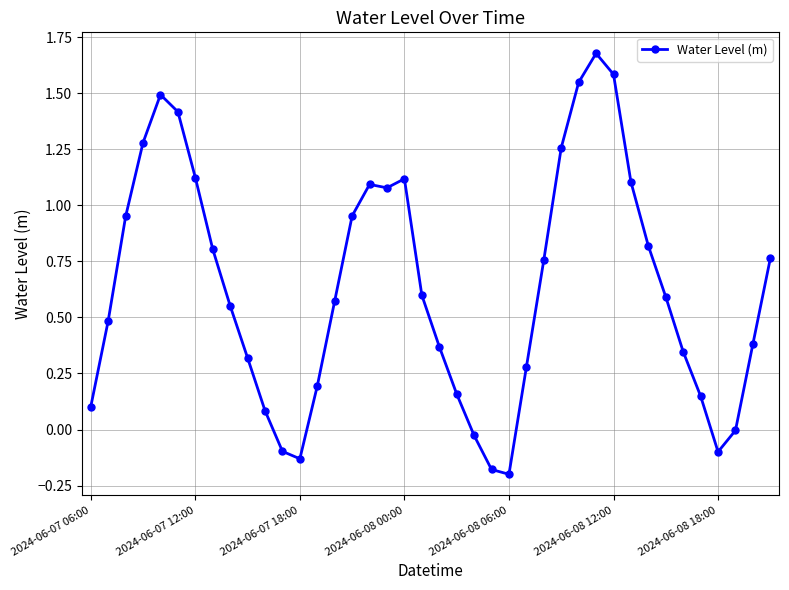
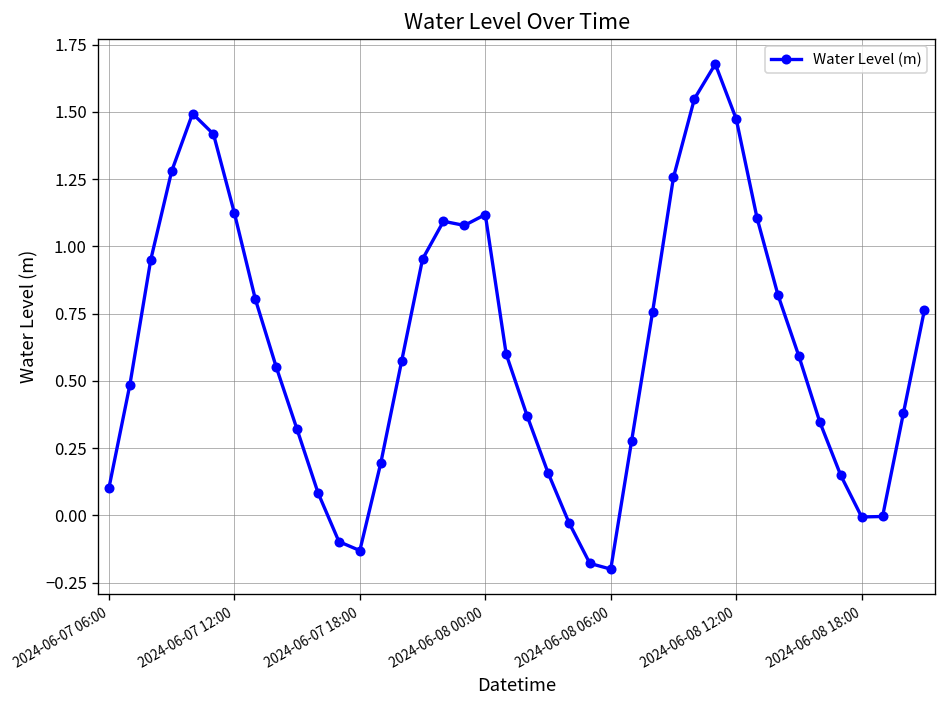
  {
    "2024-06-07 06:00": 0.10,
    "2024-06-07 12:00": 1.12,
    "2024-06-07 18:00": -0.13,
    "2024-06-08 00:00": 1.12,
    "2024-06-08 06:00": -0.20,
-   "2024-06-08 12:00": 1.58,
-   "2024-06-08 18:00": -0.10
+   "2024-06-08 12:00": 1.47,
+   "2024-06-08 18:00": -0.01
  }
